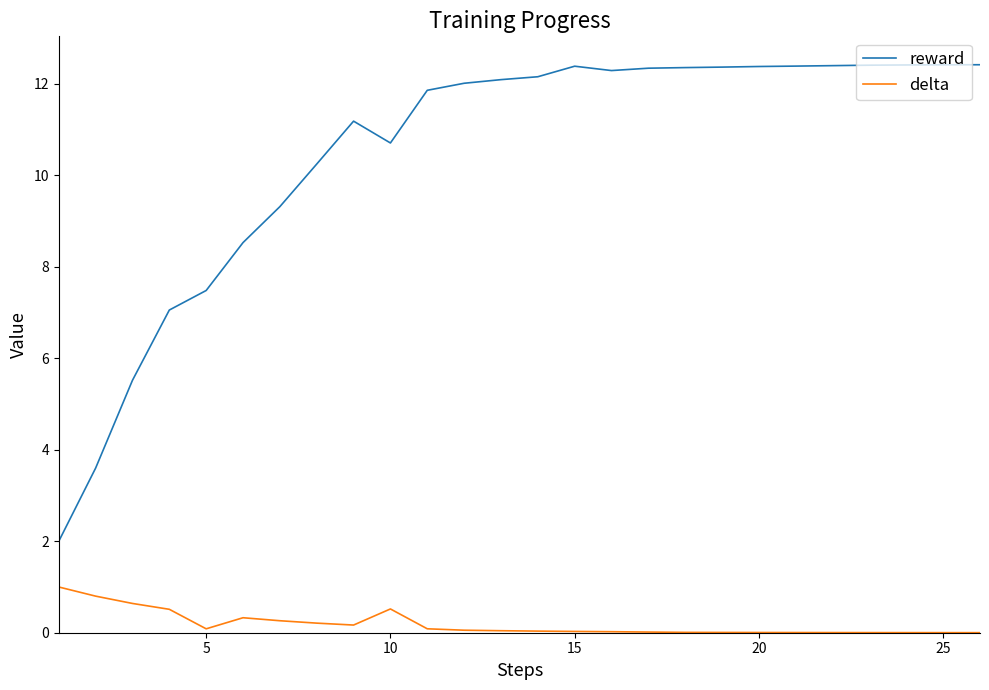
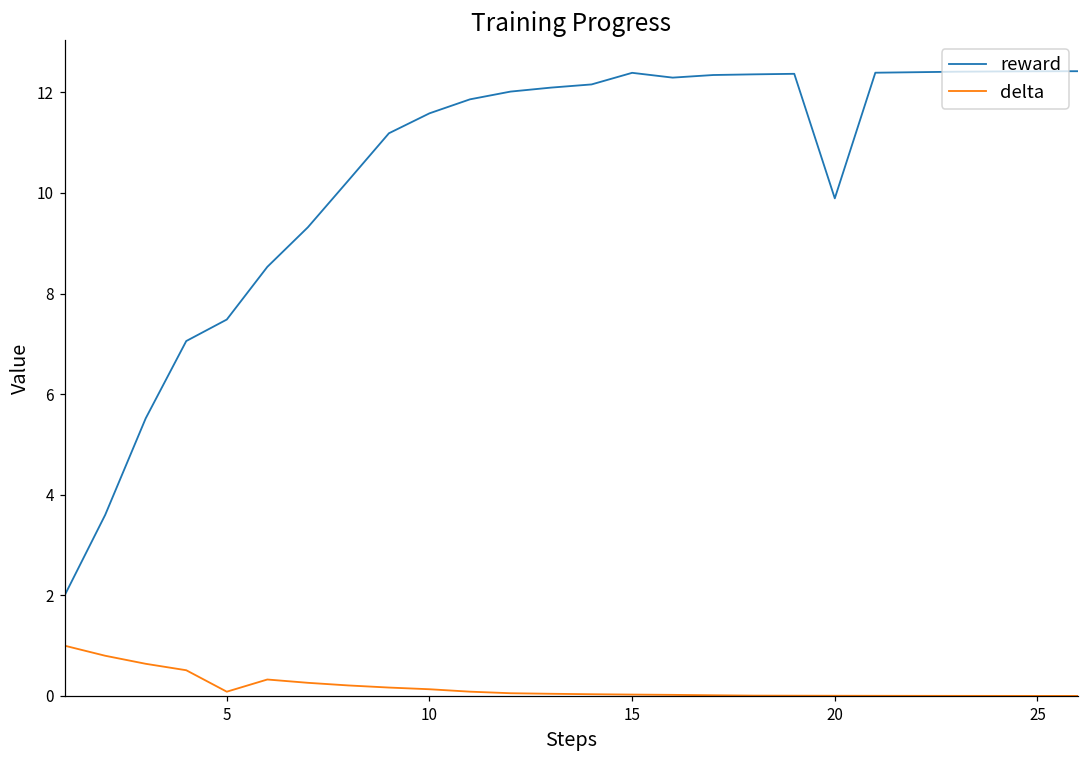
  {
    "reward": {
      "5": 7.5,
-     "10": 10.7,
+     "10": 11.6,
      "15": 12.4,
-     "20": 12.4
+     "20": 9.9
    },
    "delta": {
      "5": 0.1,
-     "10": 0.5,
+     "10": 0.1,
      "15": 0.0,
      "20": 0.0,
      "25": 0.0
    }
  }
